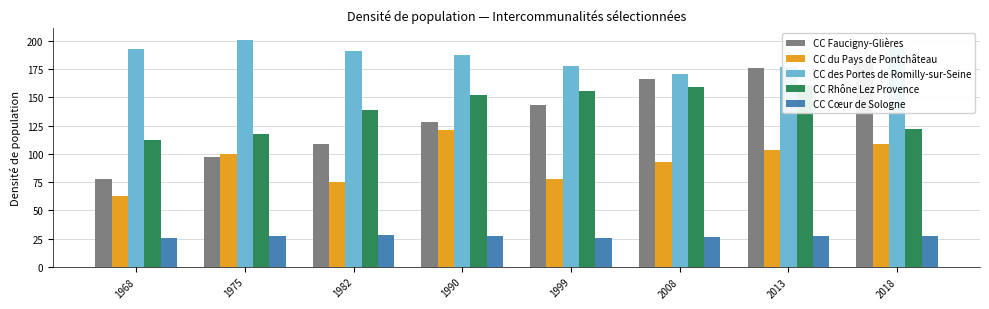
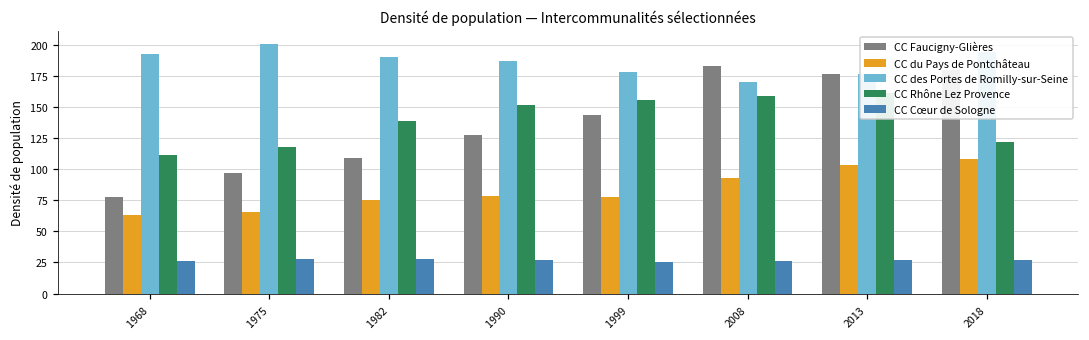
  {
    "CC Faucigny-Glières": {
      "1968": 78,
      "1975": 97,
      "1982": 109,
      "1990": 128,
      "1999": 143,
-     "2008": 166,
+     "2008": 183,
      "2013": 176
    },
    "CC du Pays de Pontchâteau": {
      "1968": 63,
-     "1975": 100,
+     "1975": 66,
      "1982": 75,
-     "1990": 121,
+     "1990": 79,
      "1999": 77,
      "2008": 93,
      "2013": 103,
      "2018": 108
    },
    "CC des Portes de Romilly-sur-Seine": {
      "1968": 193,
      "1975": 201,
      "1982": 191,
      "1990": 187,
      "1999": 178,
      "2008": 171
    },
    "CC Rhône Lez Provence": {
      "1968": 112,
      "1975": 118,
      "1982": 139,
      "1990": 152,
      "1999": 156,
      "2008": 159,
      "2018": 122
    },
    "CC Cœur de Sologne": {
      "1968": 26,
      "1975": 27,
      "1982": 28,
      "1990": 27,
      "1999": 26,
      "2008": 26,
      "2013": 27,
      "2018": 27
    }
  }
